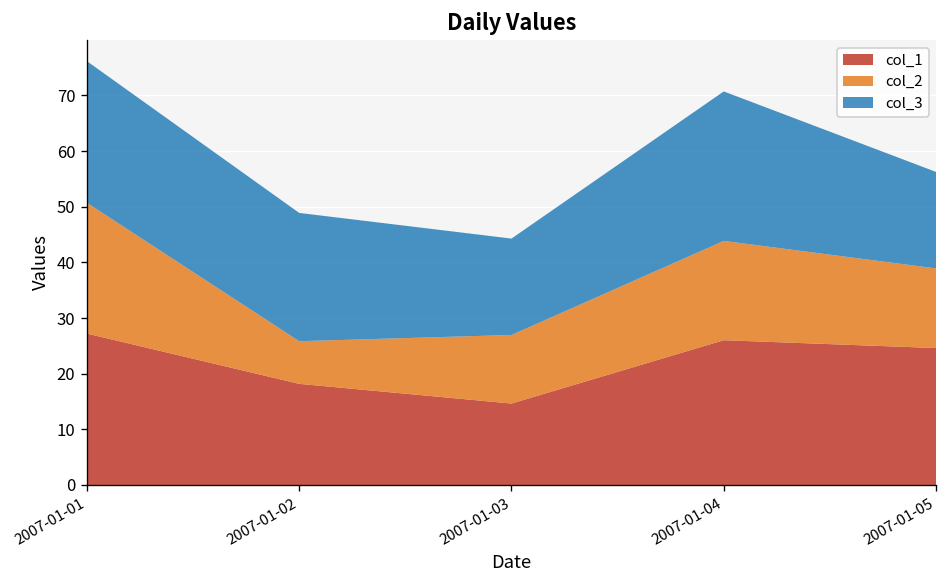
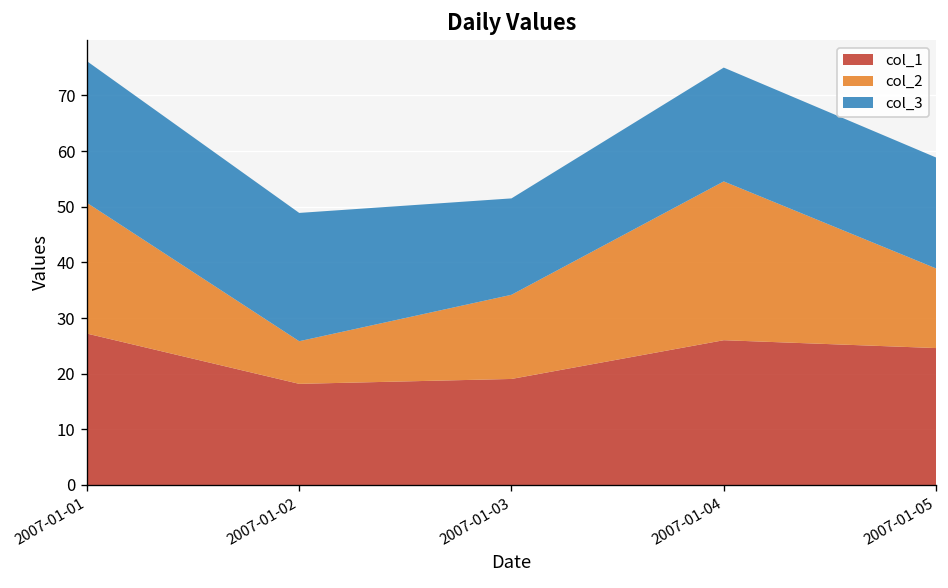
  {
    "col_1": {
      "2007-01-01": 27,
      "2007-01-02": 18,
-     "2007-01-03": 15,
+     "2007-01-03": 19,
      "2007-01-04": 26,
      "2007-01-05": 25
    },
    "col_2": {
      "2007-01-01": 23,
      "2007-01-02": 8,
-     "2007-01-03": 12,
-     "2007-01-04": 18,
+     "2007-01-03": 15,
+     "2007-01-04": 29,
      "2007-01-05": 14
    },
    "col_3": {
      "2007-01-01": 25,
      "2007-01-02": 23,
      "2007-01-03": 17,
-     "2007-01-04": 27,
-     "2007-01-05": 17
+     "2007-01-04": 20,
+     "2007-01-05": 20
    }
  }
